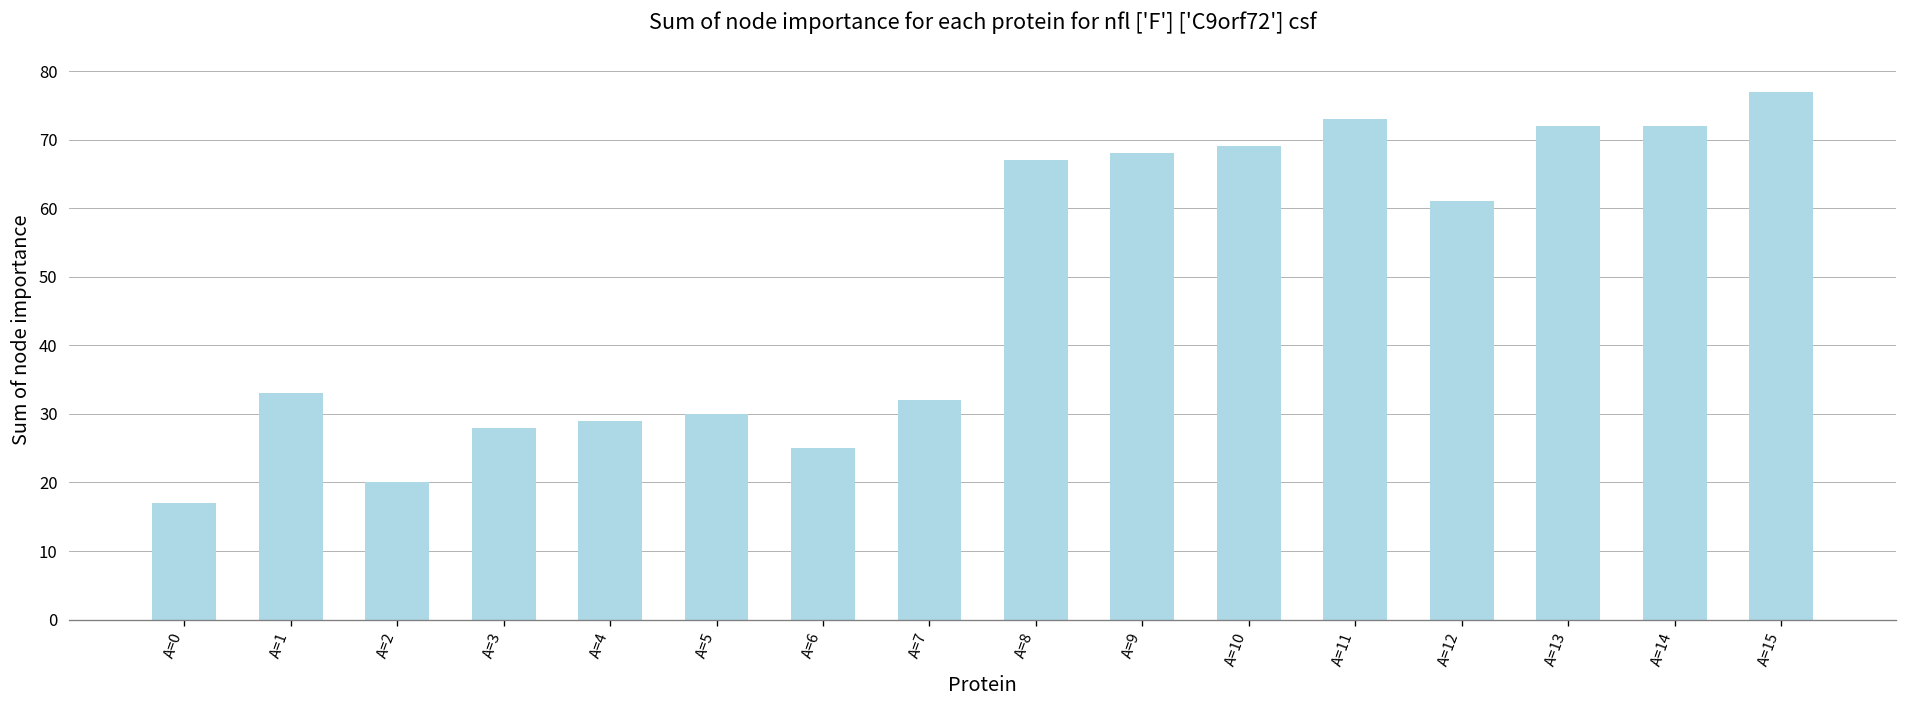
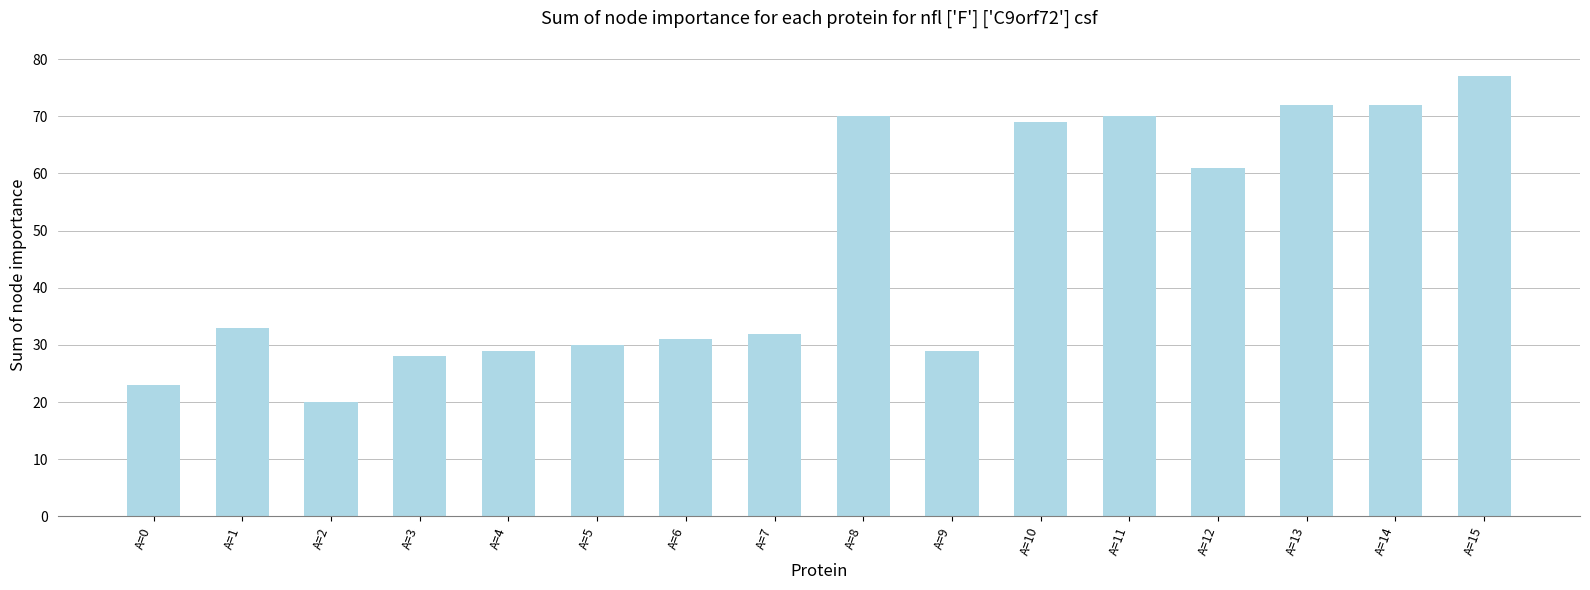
  {
-   "A=0": 17,
+   "A=0": 23,
    "A=1": 33,
    "A=2": 20,
    "A=3": 28,
    "A=4": 29,
    "A=5": 30,
-   "A=6": 25,
+   "A=6": 31,
    "A=7": 32,
-   "A=8": 67,
-   "A=9": 68,
+   "A=8": 70,
+   "A=9": 29,
    "A=10": 69,
-   "A=11": 73,
+   "A=11": 70,
    "A=12": 61,
    "A=13": 72,
    "A=14": 72,
    "A=15": 77
  }
